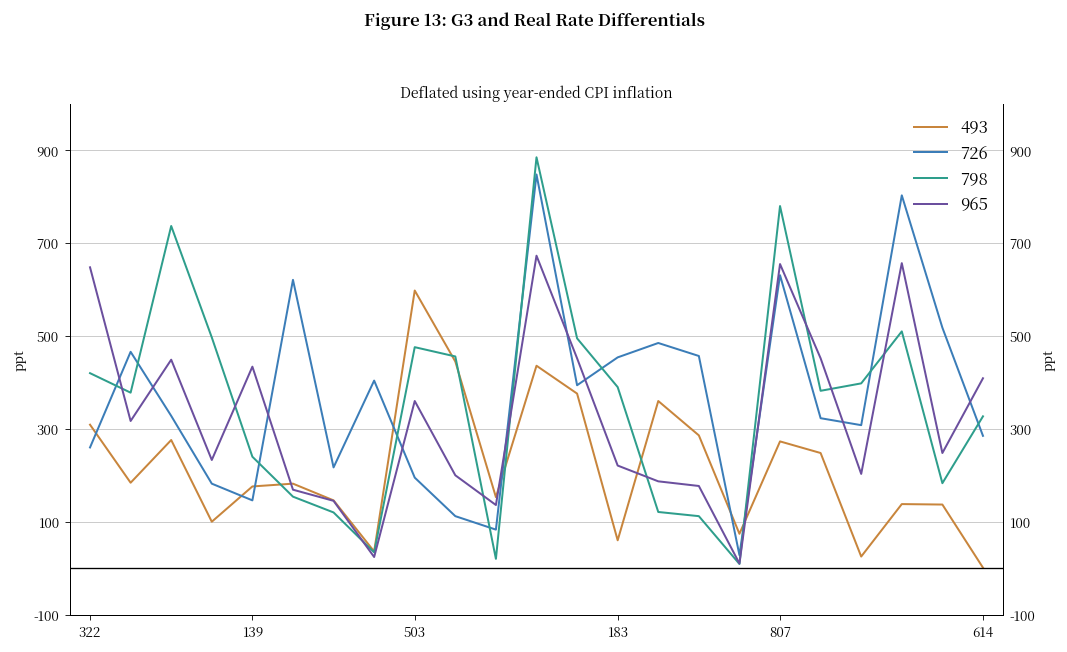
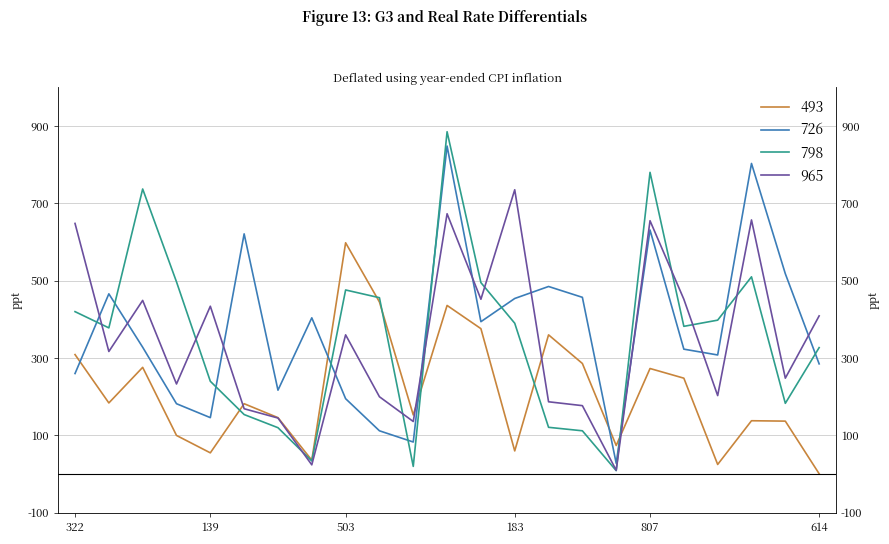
  {
    "493": {
      "322": 310,
-     "139": 180,
+     "139": 60,
      "503": 600,
      "183": 60,
      "807": 270,
      "614": 0
    },
    "965": {
      "322": 650,
      "139": 430,
      "503": 360,
-     "183": 220,
+     "183": 740,
      "807": 660,
      "614": 410
    }
  }
